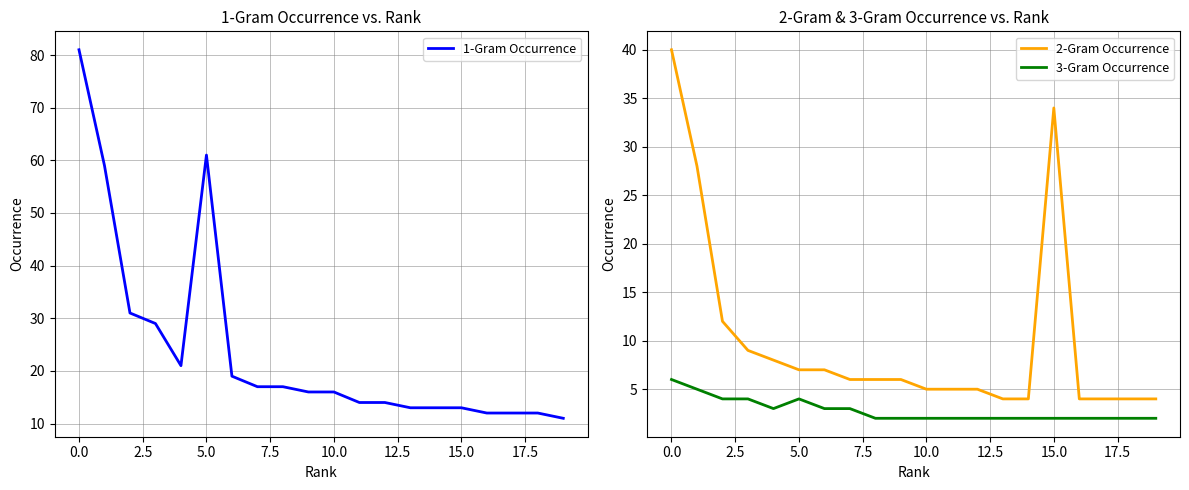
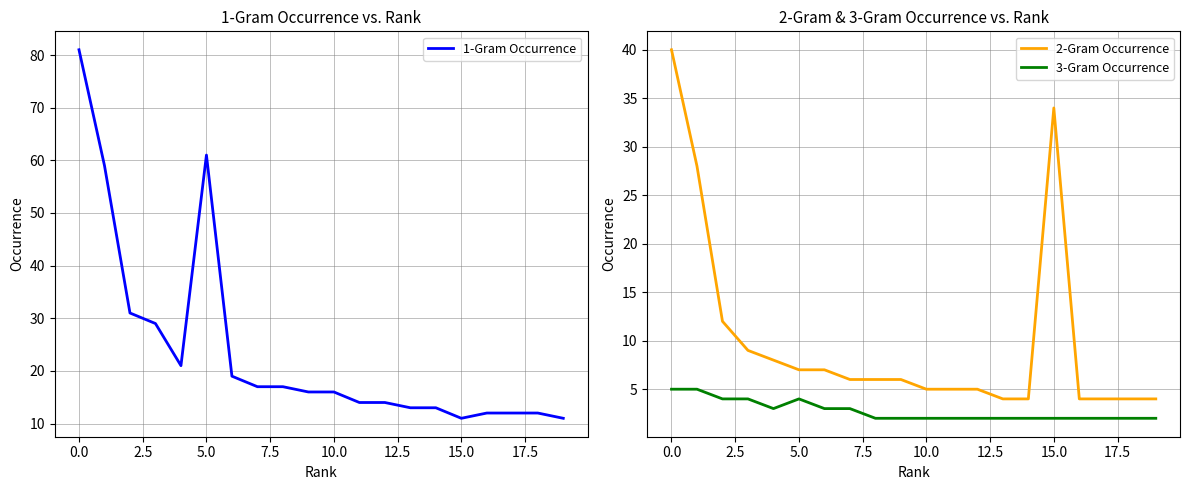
  {
    "1-Gram Occurrence vs. Rank": {
      "0.0": 81,
      "5.0": 61,
      "10.0": 16,
-     "15.0": 13
+     "15.0": 11
    },
    "2-Gram & 3-Gram Occurrence vs. Rank": {
      "2-Gram Occurrence": {
        "0.0": 40,
        "5.0": 7,
        "10.0": 5,
        "15.0": 34
      },
      "3-Gram Occurrence": {
-       "0.0": 6,
+       "0.0": 5,
        "5.0": 4,
        "10.0": 2,
        "15.0": 2
      }
    }
  }
